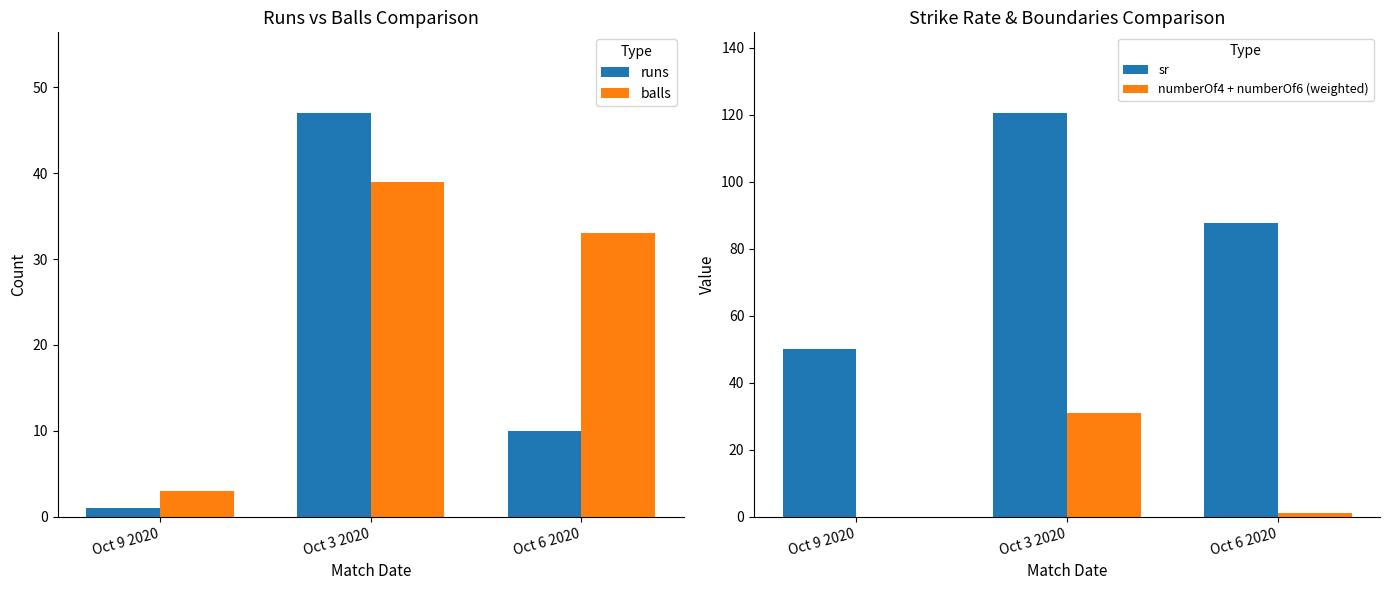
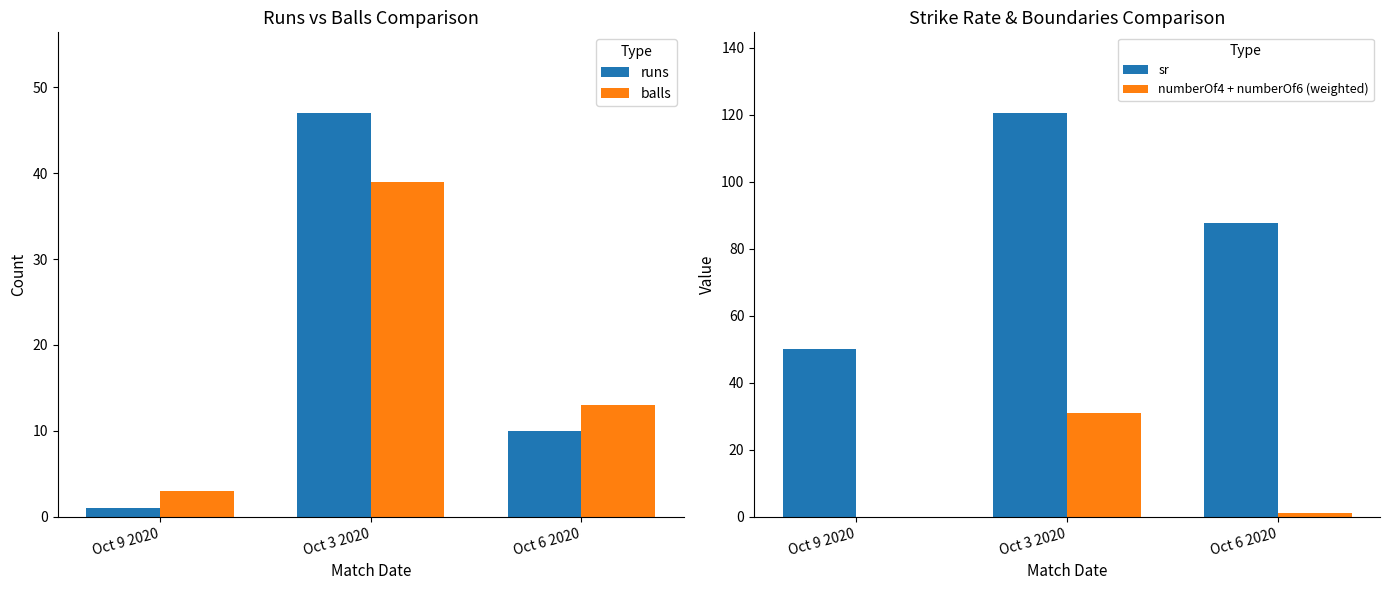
  {
    "Runs vs Balls Comparison": {
      "runs": {
        "Oct 9 2020": 1,
        "Oct 3 2020": 47,
        "Oct 6 2020": 10
      },
      "balls": {
        "Oct 9 2020": 3,
        "Oct 3 2020": 39,
-       "Oct 6 2020": 33
+       "Oct 6 2020": 13
      }
    },
    "Strike Rate & Boundaries Comparison": {
      "sr": {
        "Oct 9 2020": 50,
        "Oct 3 2020": 121,
        "Oct 6 2020": 88
      },
      "numberOf4 + numberOf6 (weighted)": {
        "Oct 9 2020": 0,
        "Oct 3 2020": 31,
        "Oct 6 2020": 1
      }
    }
  }
